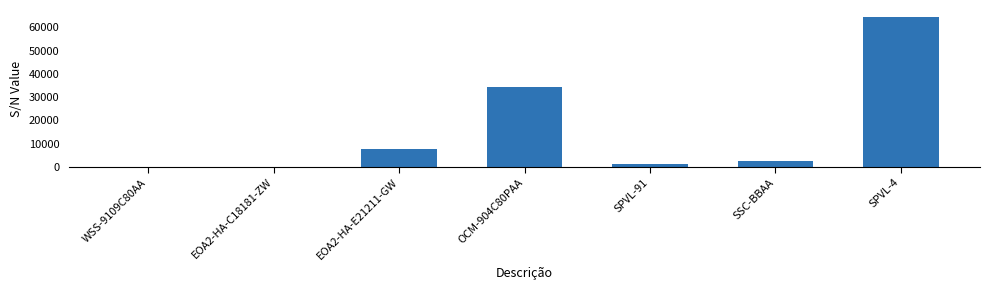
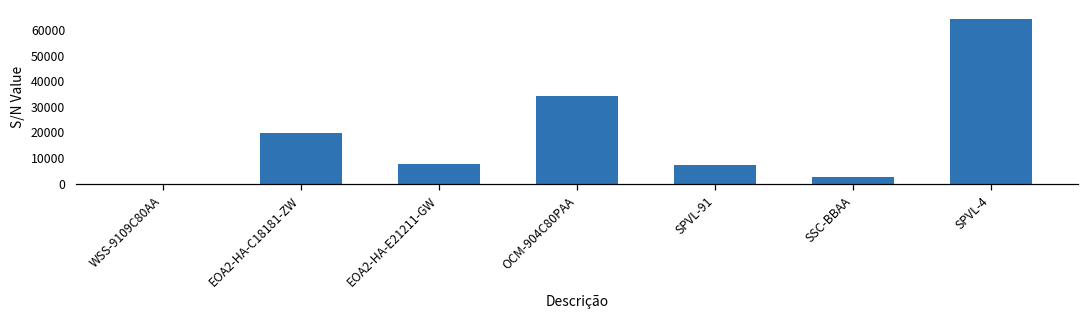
  {
-   "EOA2-HA-C18181-ZW": 0,
+   "EOA2-HA-C18181-ZW": 20000,
    "EOA2-HA-E21211-GW": 8000,
    "OCM-904C80PAA": 34000,
-   "SPVL-91": 1000,
+   "SPVL-91": 7000,
    "SSC-BBAA": 2000,
    "SPVL-4": 64000
  }
